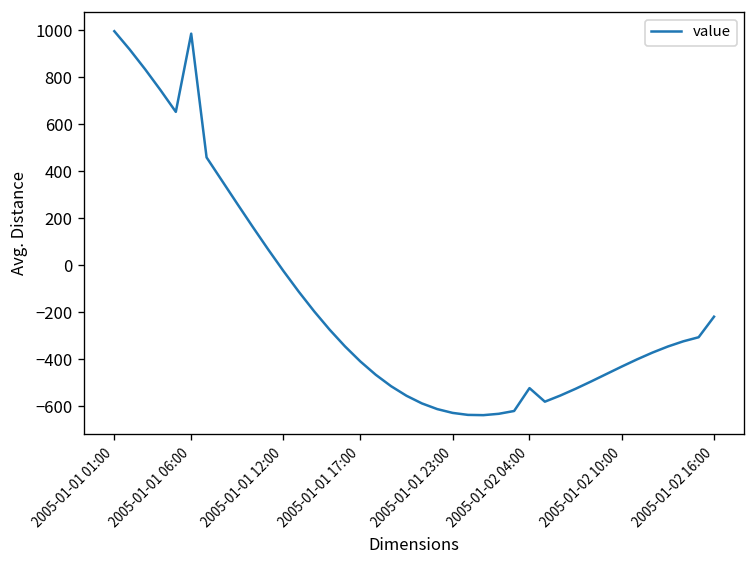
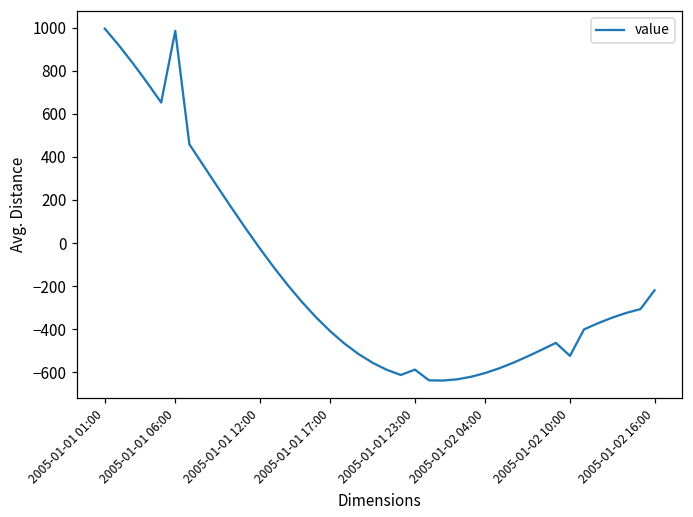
  {
    "2005-01-01 01:00": 1000,
    "2005-01-01 06:00": 980,
    "2005-01-01 12:00": -30,
    "2005-01-01 17:00": -410,
-   "2005-01-01 23:00": -630,
-   "2005-01-02 04:00": -520,
-   "2005-01-02 10:00": -430,
+   "2005-01-01 23:00": -590,
+   "2005-01-02 04:00": -600,
+   "2005-01-02 10:00": -520,
    "2005-01-02 16:00": -220
  }
